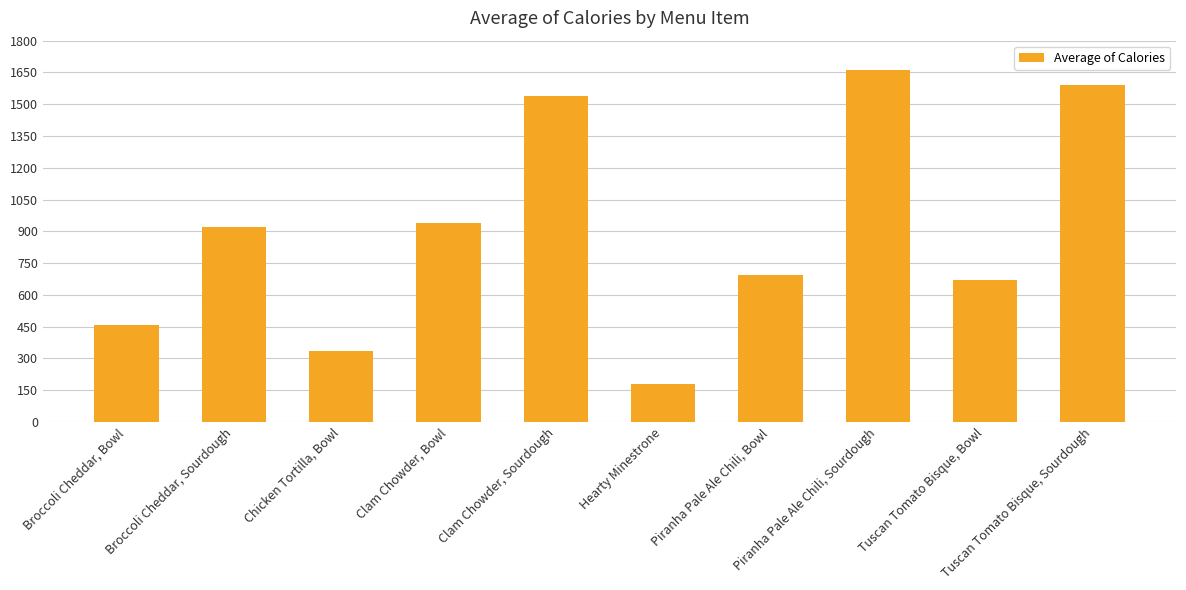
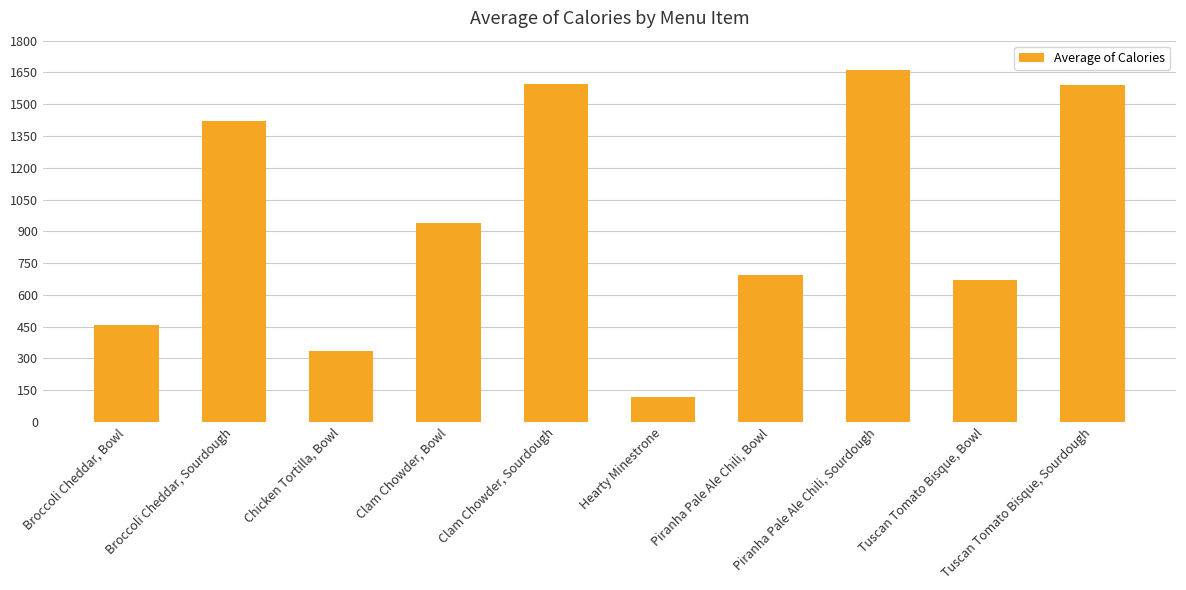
  {
    "Broccoli Cheddar, Bowl": 460,
-   "Broccoli Cheddar, Sourdough": 920,
+   "Broccoli Cheddar, Sourdough": 1420,
    "Chicken Tortilla, Bowl": 340,
    "Clam Chowder, Bowl": 940,
-   "Clam Chowder, Sourdough": 1540,
-   "Hearty Minestrone": 180,
+   "Clam Chowder, Sourdough": 1600,
+   "Hearty Minestrone": 120,
    "Piranha Pale Ale Chili, Bowl": 700,
    "Piranha Pale Ale Chili, Sourdough": 1660,
    "Tuscan Tomato Bisque, Bowl": 670,
    "Tuscan Tomato Bisque, Sourdough": 1590
  }
